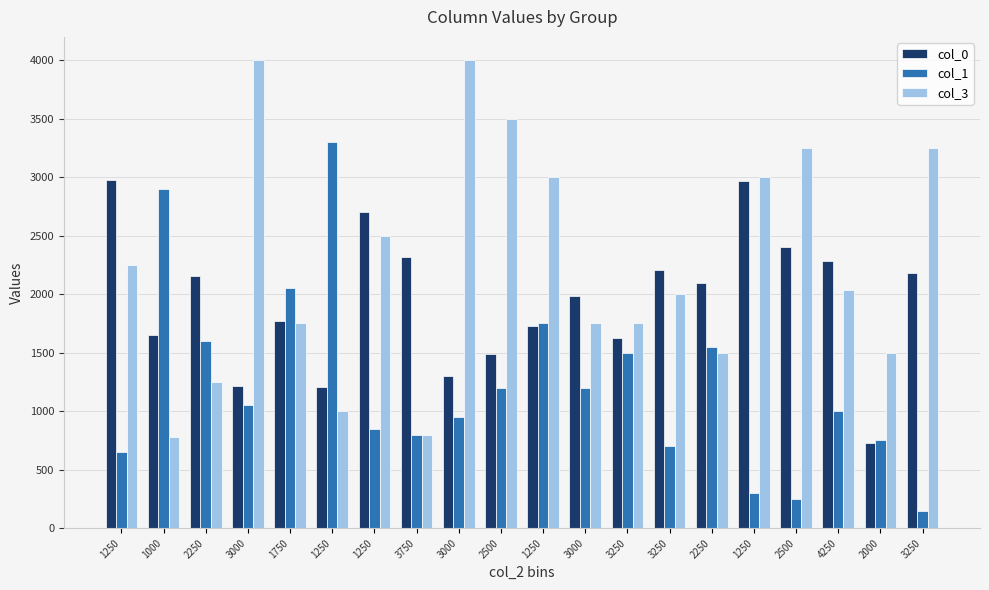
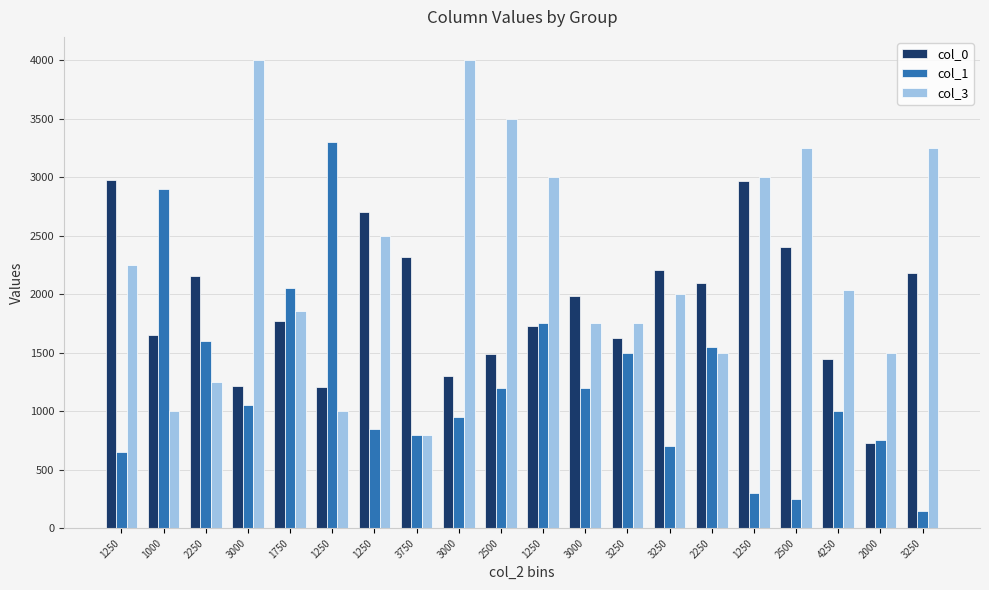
  {
    "col_0": {
      "1000": 1650,
      "1750": 1770,
      "3750": 2320,
-     "4250": 2280,
+     "4250": 1440,
      "2000": 730
    },
    "col_1": {
      "1000": 2900,
      "1750": 2050,
      "3750": 800,
      "4250": 1000,
      "2000": 750
    },
    "col_3": {
-     "1000": 780,
-     "1750": 1750,
+     "1000": 1000,
+     "1750": 1860,
      "3750": 790,
      "4250": 2030,
      "2000": 1500
    }
  }
